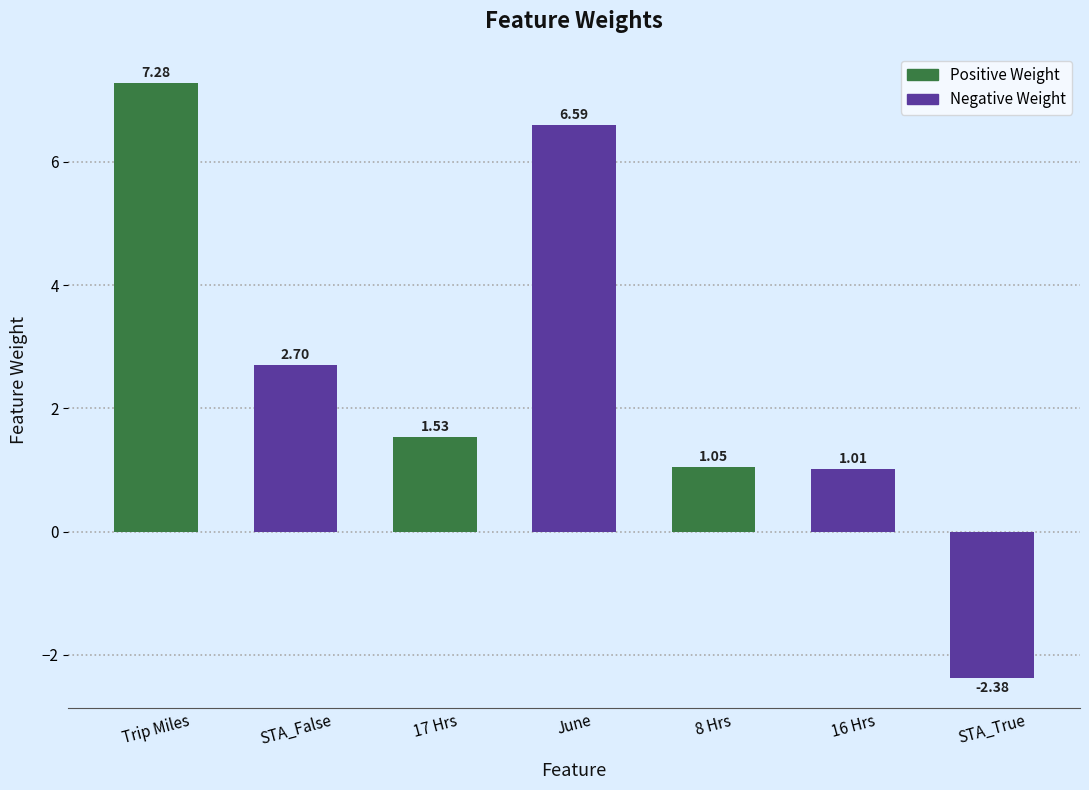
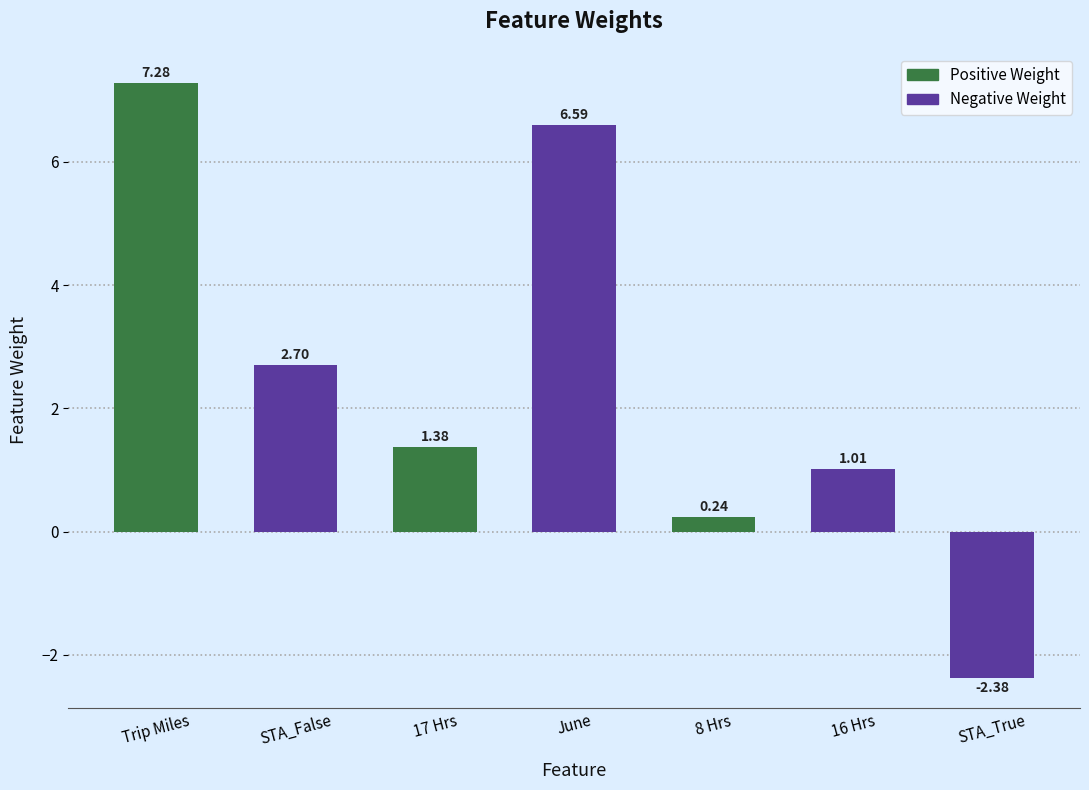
  {
    "Trip Miles": 7.28,
    "STA_False": 2.70,
-   "17 Hrs": 1.53,
+   "17 Hrs": 1.38,
    "June": 6.59,
-   "8 Hrs": 1.05,
+   "8 Hrs": 0.24,
    "16 Hrs": 1.01,
    "STA_True": -2.38
  }
